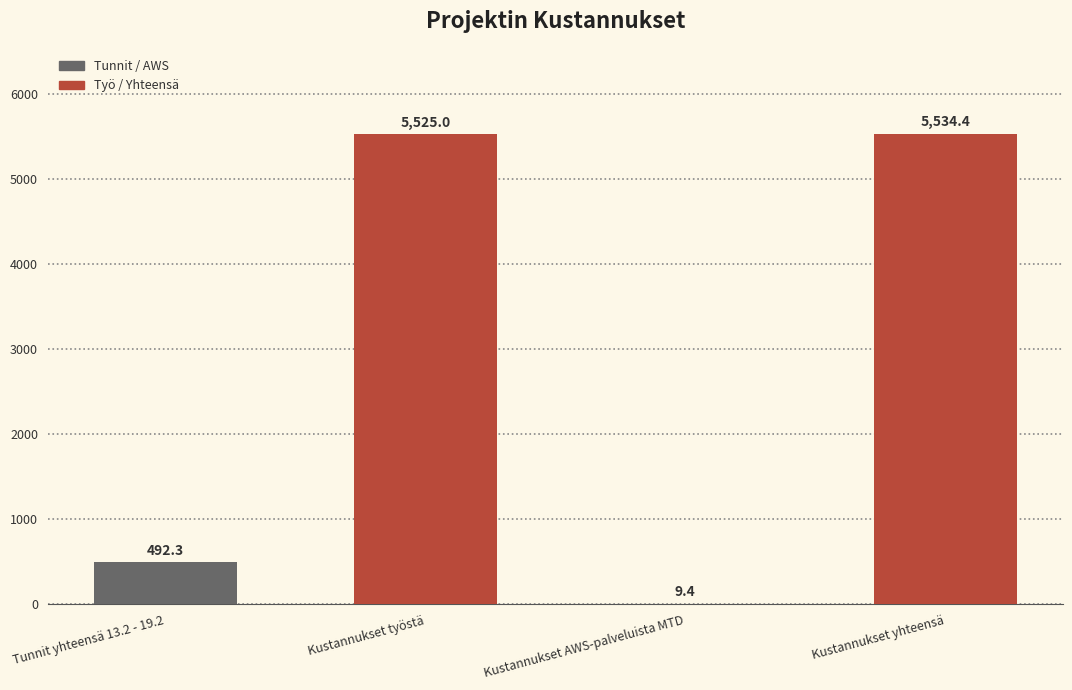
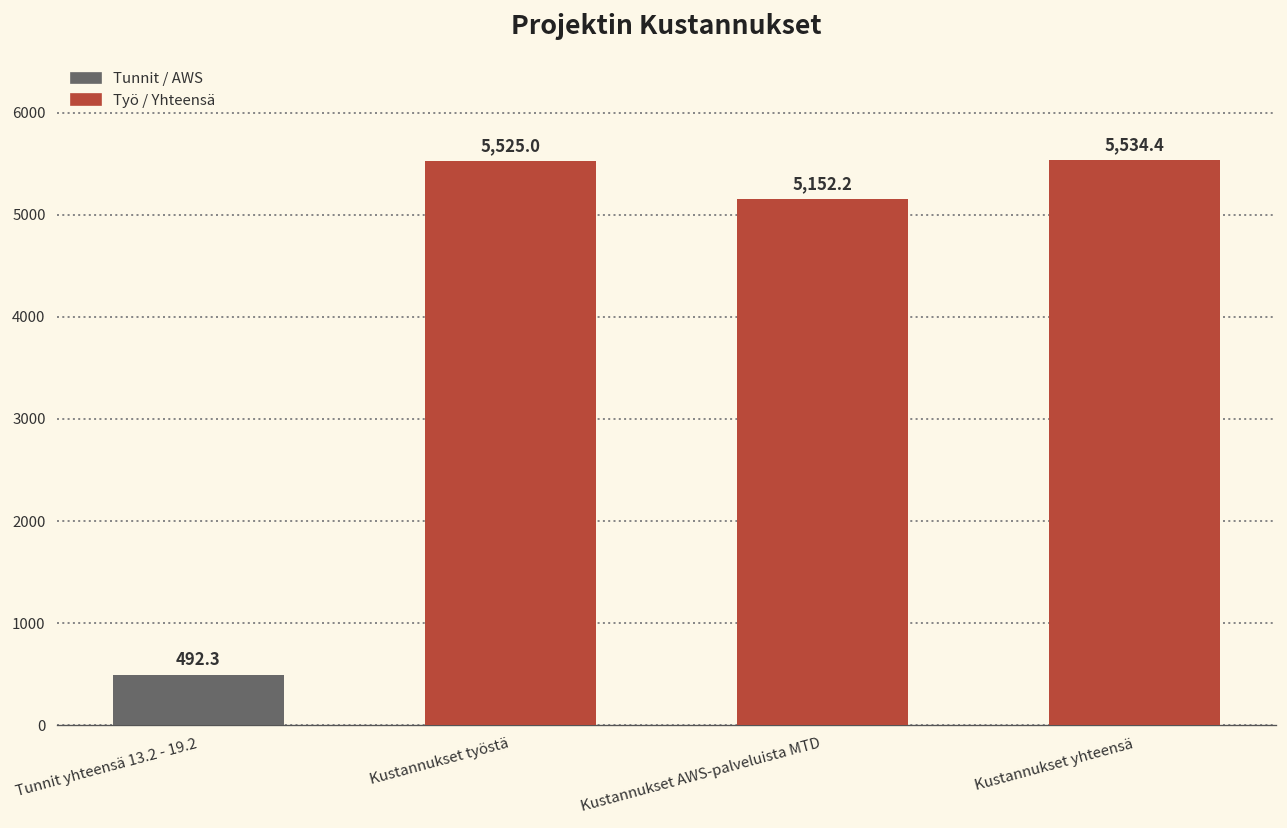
  {
    "Tunnit yhteensä 13.2 - 19.2": "492.3",
    "Kustannukset työstä": "5,525.0",
-   "Kustannukset AWS-palveluista MTD": "9.4",
+   "Kustannukset AWS-palveluista MTD": "5,152.2",
    "Kustannukset yhteensä": "5,534.4"
  }
